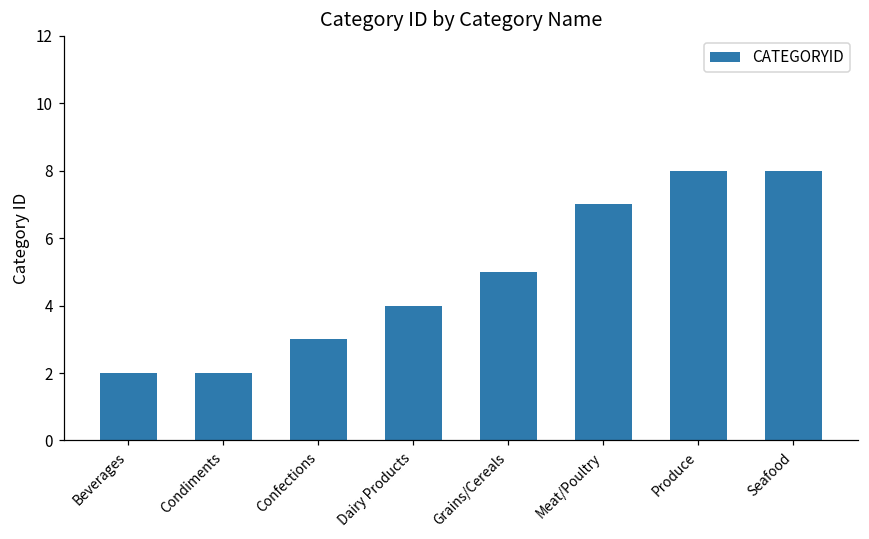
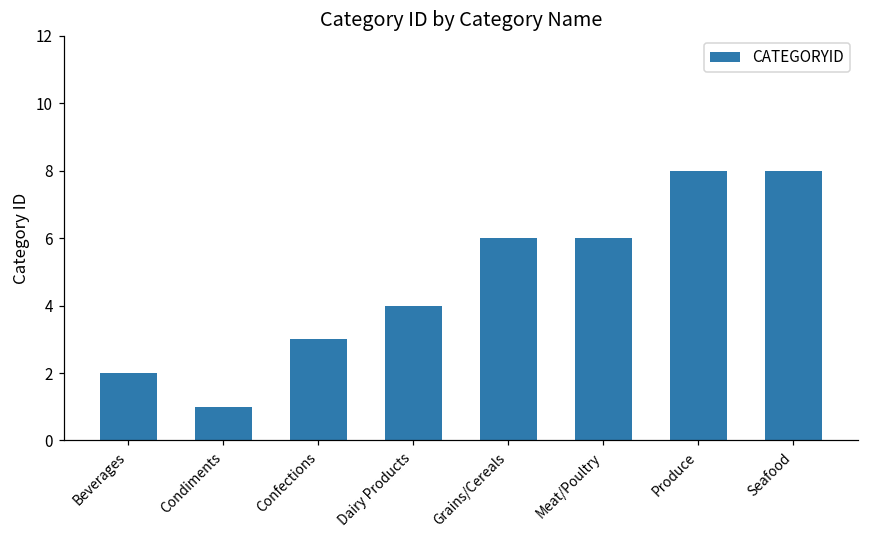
  {
    "Beverages": 2,
-   "Condiments": 2,
+   "Condiments": 1,
    "Confections": 3,
    "Dairy Products": 4,
-   "Grains/Cereals": 5,
-   "Meat/Poultry": 7,
+   "Grains/Cereals": 6,
+   "Meat/Poultry": 6,
    "Produce": 8,
    "Seafood": 8
  }
